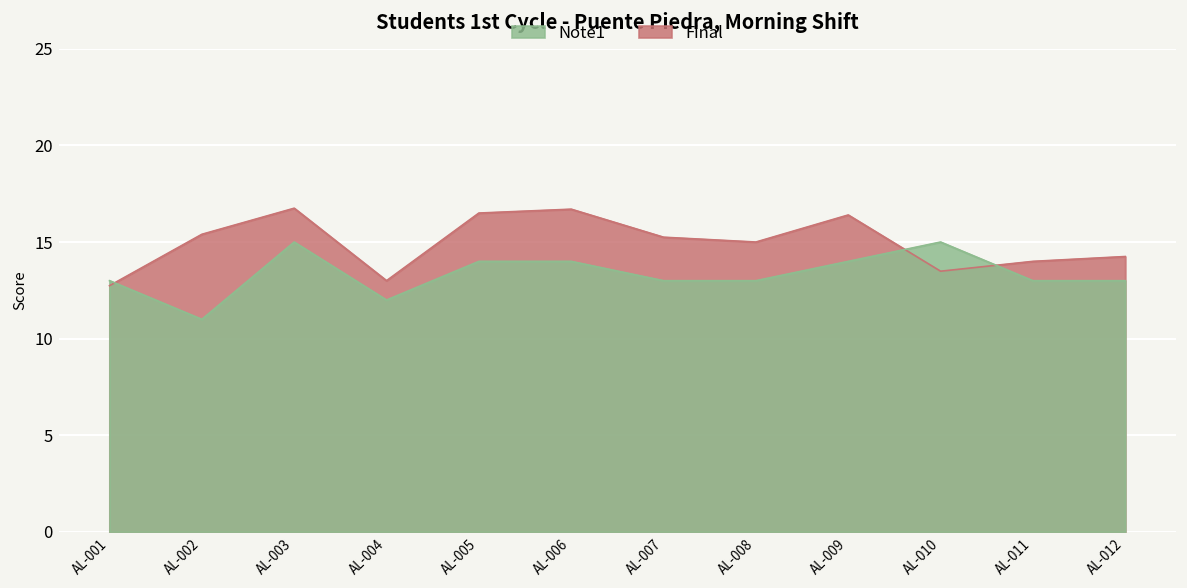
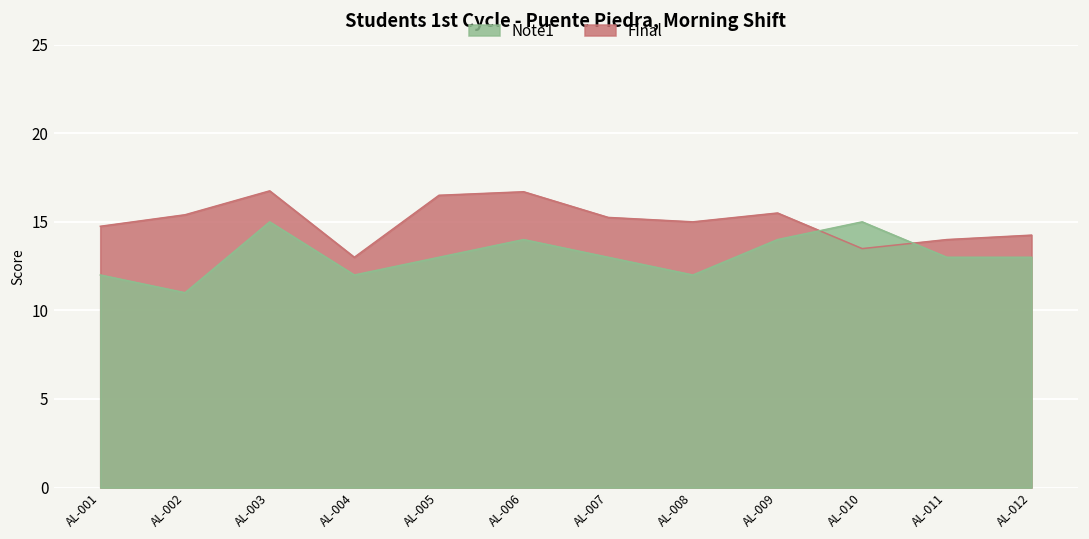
  {
    "Final": {
-     "AL-001": 12.7,
+     "AL-001": 14.8,
      "AL-002": 15.4,
      "AL-003": 16.8,
      "AL-004": 13.0,
      "AL-005": 16.5,
      "AL-006": 16.7,
      "AL-007": 15.3,
      "AL-008": 15.0,
-     "AL-009": 16.4,
+     "AL-009": 15.5,
      "AL-010": 13.5,
      "AL-011": 14.0,
      "AL-012": 14.3
    },
    "Note1": {
-     "AL-001": 13,
+     "AL-001": 12,
      "AL-002": 11,
      "AL-003": 15,
      "AL-004": 12,
-     "AL-005": 14,
+     "AL-005": 13,
      "AL-006": 14,
      "AL-007": 13,
-     "AL-008": 13,
+     "AL-008": 12,
      "AL-009": 14,
      "AL-010": 15,
      "AL-011": 13,
      "AL-012": 13
    }
  }
